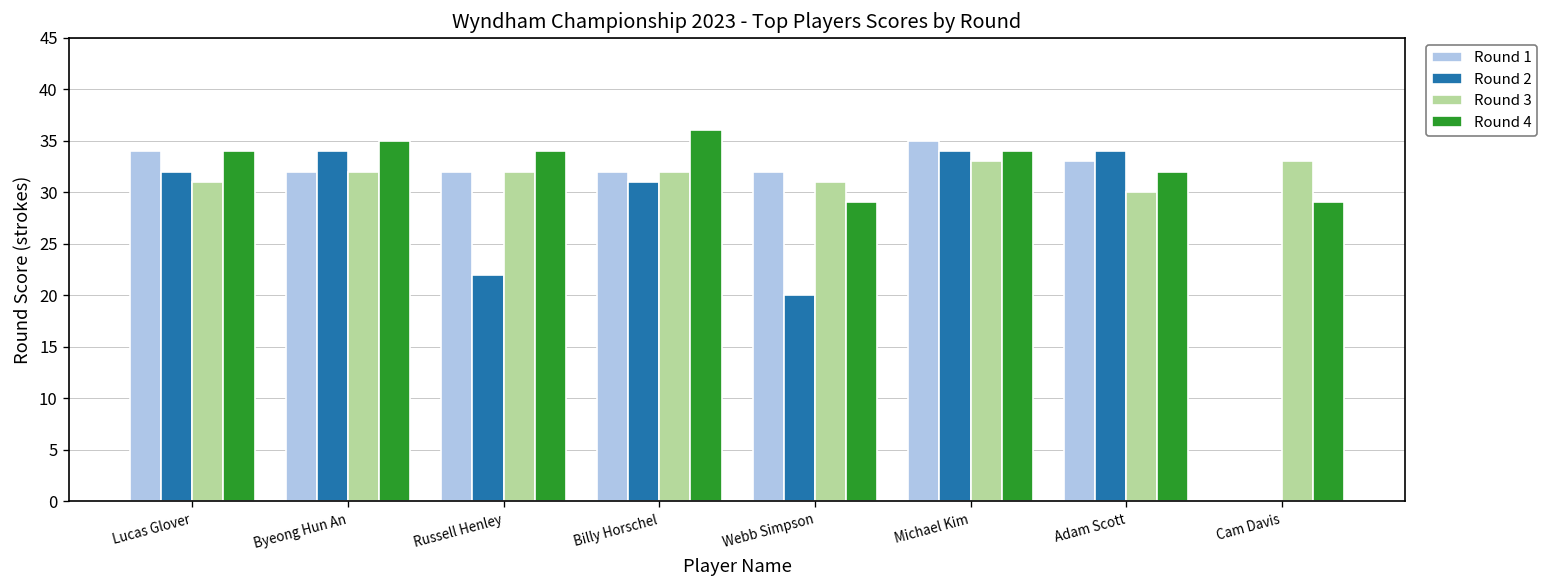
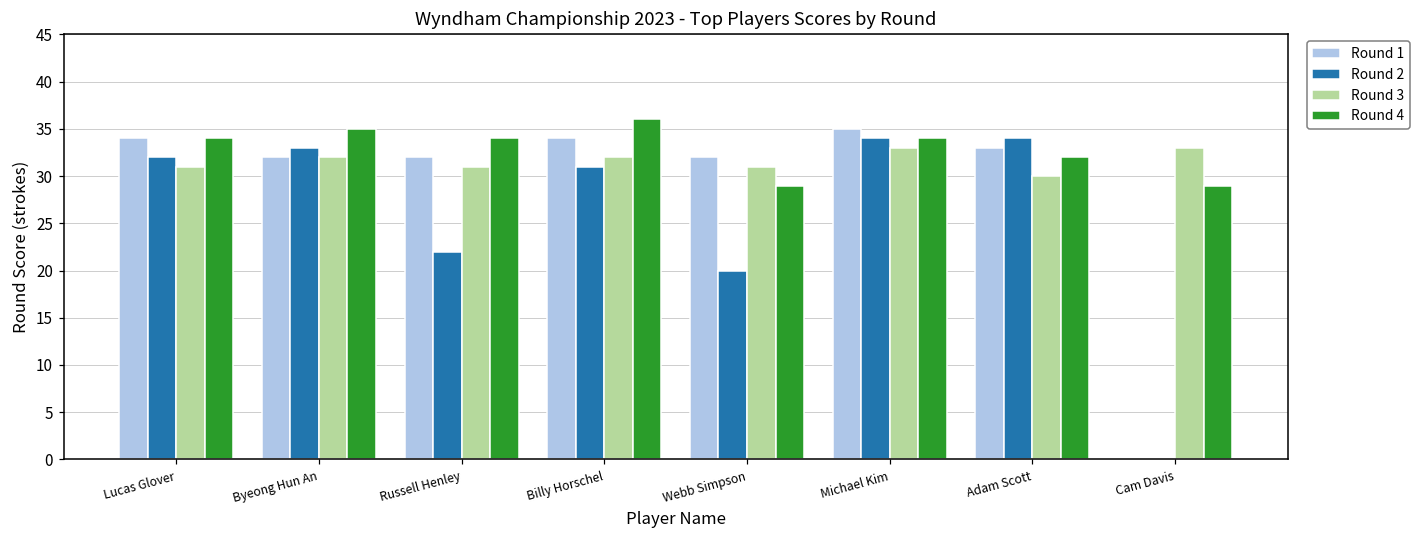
  {
    "Round 1": {
      "Lucas Glover": 34,
      "Byeong Hun An": 32,
      "Russell Henley": 32,
-     "Billy Horschel": 32,
+     "Billy Horschel": 34,
      "Webb Simpson": 32,
      "Michael Kim": 35,
      "Adam Scott": 33,
      "Cam Davis": 0
    },
    "Round 2": {
      "Lucas Glover": 32,
-     "Byeong Hun An": 34,
+     "Byeong Hun An": 33,
      "Russell Henley": 22,
      "Billy Horschel": 31,
      "Webb Simpson": 20,
      "Michael Kim": 34,
      "Adam Scott": 34,
      "Cam Davis": 0
    },
    "Round 3": {
      "Lucas Glover": 31,
      "Byeong Hun An": 32,
-     "Russell Henley": 32,
+     "Russell Henley": 31,
      "Billy Horschel": 32,
      "Webb Simpson": 31,
      "Michael Kim": 33,
      "Adam Scott": 30,
      "Cam Davis": 33
    },
    "Round 4": {
      "Lucas Glover": 34,
      "Byeong Hun An": 35,
      "Russell Henley": 34,
      "Billy Horschel": 36,
      "Webb Simpson": 29,
      "Michael Kim": 34,
      "Adam Scott": 32,
      "Cam Davis": 29
    }
  }
